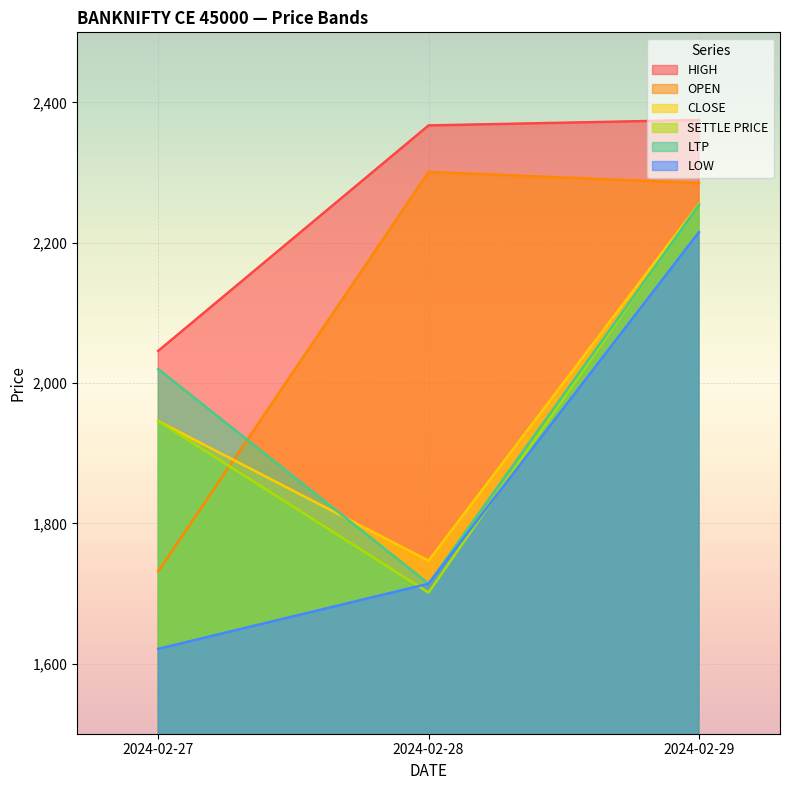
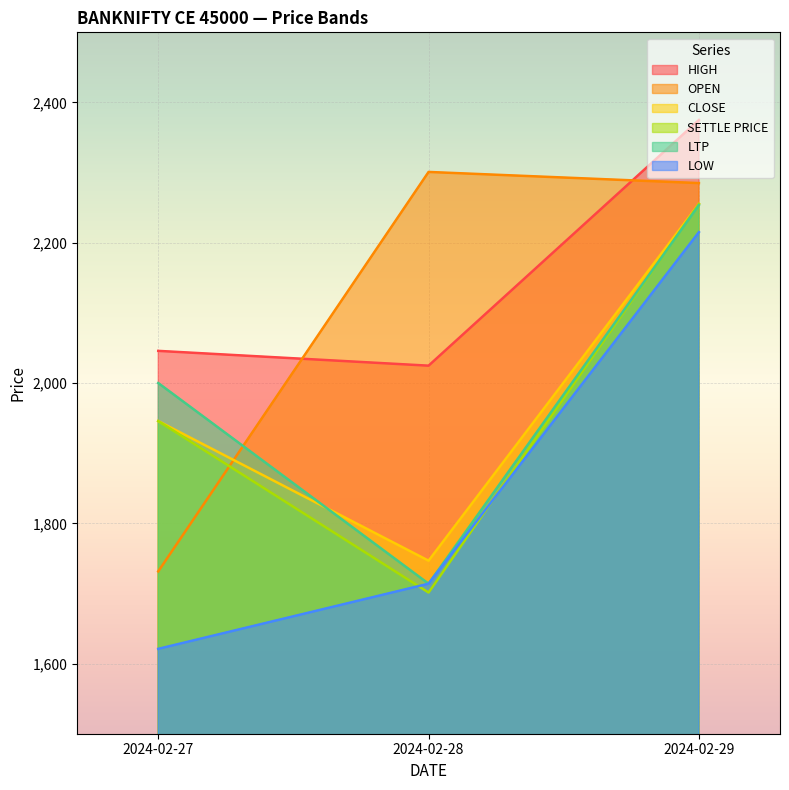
  {
    "HIGH": {
      "2024-02-27": "2,050",
-     "2024-02-28": "2,370"
+     "2024-02-28": "2,020"
    },
    "SETTLE PRICE": {
      "2024-02-28": "1,700"
    },
    "LTP": {
-     "2024-02-27": "2,020"
+     "2024-02-27": "2,000"
    },
    "LOW": {
      "2024-02-27": "1,620",
      "2024-02-29": "2,220"
    }
  }
